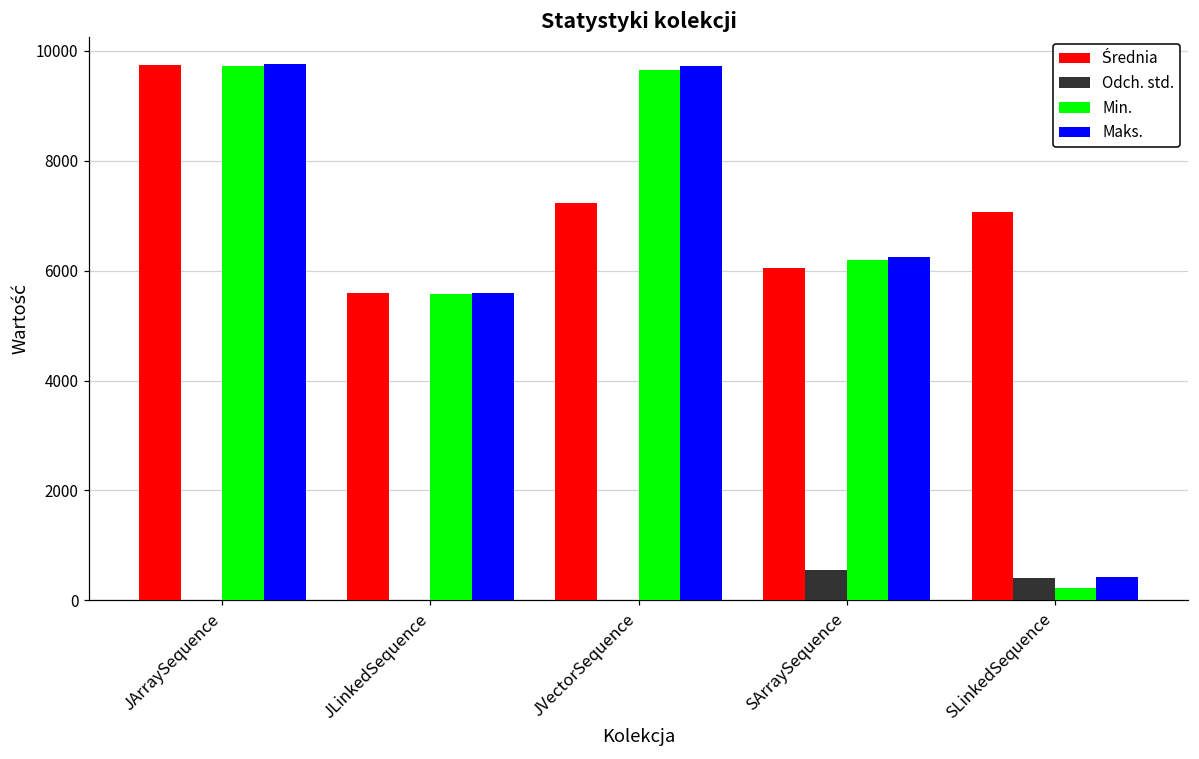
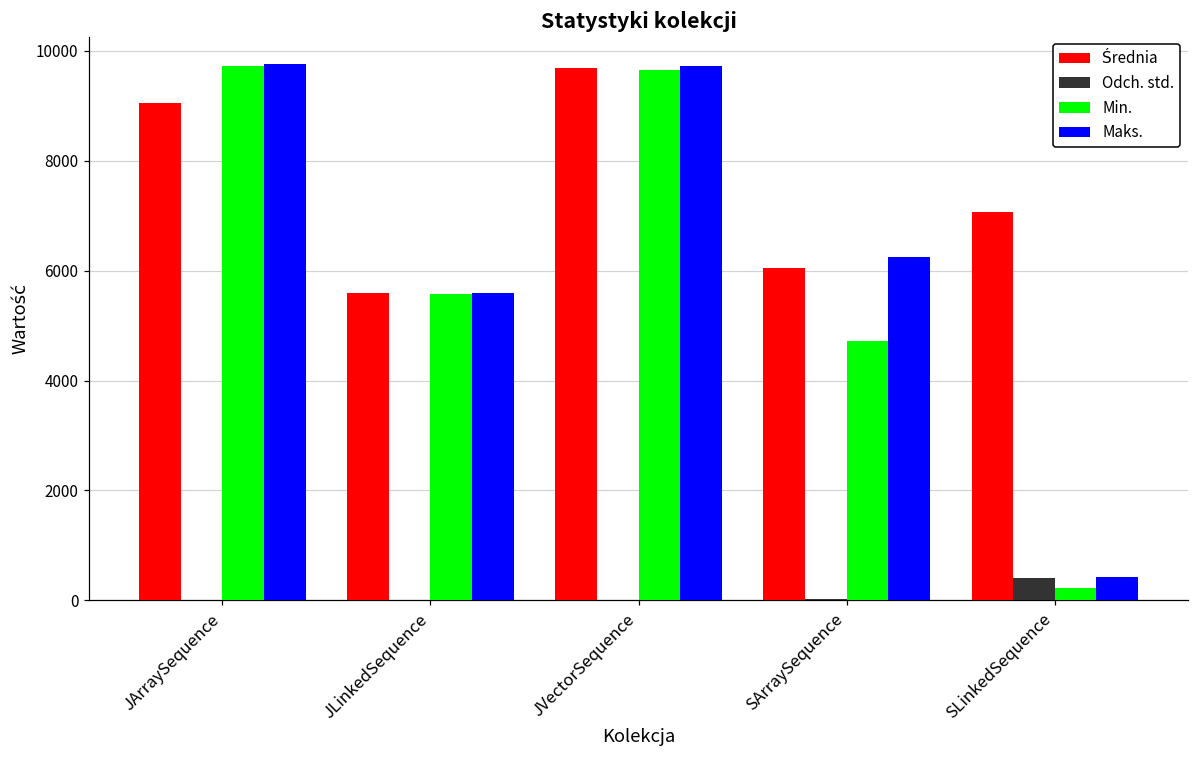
  {
    "Średnia": {
-     "JArraySequence": 9700,
+     "JArraySequence": 9000,
      "JLinkedSequence": 5600,
-     "JVectorSequence": 7200,
+     "JVectorSequence": 9700,
      "SArraySequence": 6000,
      "SLinkedSequence": 7100
    },
    "Odch. std.": {
-     "SArraySequence": 600,
+     "SArraySequence": 0,
      "SLinkedSequence": 400
    },
    "Min.": {
      "JArraySequence": 9700,
      "JLinkedSequence": 5600,
      "JVectorSequence": 9700,
-     "SArraySequence": 6200,
+     "SArraySequence": 4700,
      "SLinkedSequence": 200
    },
    "Maks.": {
      "JArraySequence": 9800,
      "JLinkedSequence": 5600,
      "JVectorSequence": 9700,
      "SArraySequence": 6300,
      "SLinkedSequence": 400
    }
  }
